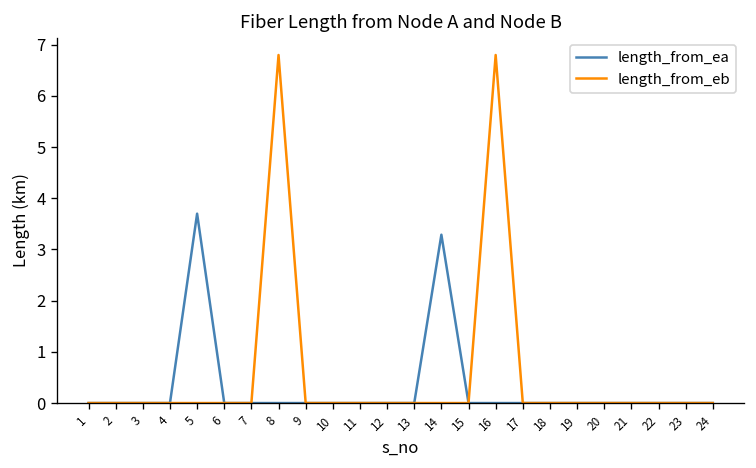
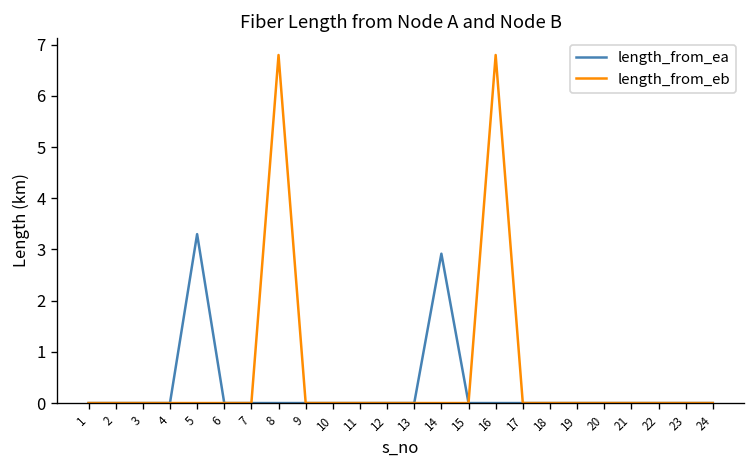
  {
    "length_from_ea": {
-     "5": 3.7,
+     "5": 3.3,
      "8": 0.0,
-     "14": 3.3,
+     "14": 2.9,
      "16": 0.0
    },
    "length_from_eb": {
      "5": 0.0,
      "8": 6.8,
      "14": 0.0,
      "16": 6.8
    }
  }
